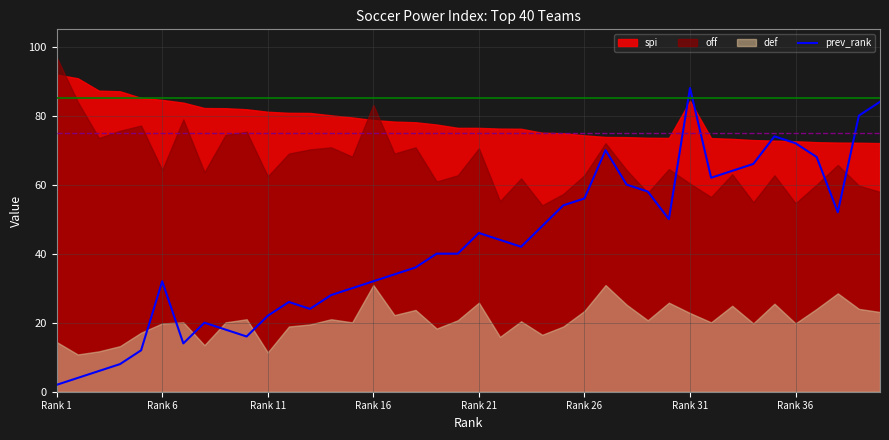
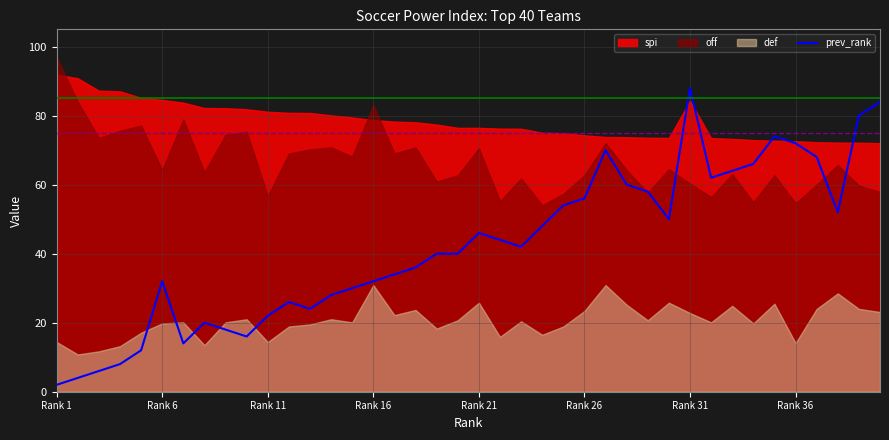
  {
    "prev_rank": {
      "Rank 1": 2,
      "Rank 6": 32,
      "Rank 11": 22,
      "Rank 16": 32,
      "Rank 21": 46,
      "Rank 26": 56,
      "Rank 31": 88
    },
    "spi": {
      "Rank 1": 92,
      "Rank 6": 85,
      "Rank 11": 81,
      "Rank 16": 79,
      "Rank 21": 76,
      "Rank 26": 74,
      "Rank 31": 84
    },
    "off": {
      "Rank 1": 97,
      "Rank 6": 64,
-     "Rank 11": 62,
+     "Rank 11": 57,
      "Rank 16": 83,
      "Rank 21": 71,
      "Rank 26": 63,
      "Rank 31": 60,
      "Rank 36": 55
    },
    "def": {
      "Rank 1": 14,
      "Rank 6": 20,
-     "Rank 11": 11,
+     "Rank 11": 14,
      "Rank 16": 31,
      "Rank 21": 26,
      "Rank 26": 23,
      "Rank 31": 23,
-     "Rank 36": 20
+     "Rank 36": 14
    }
  }
